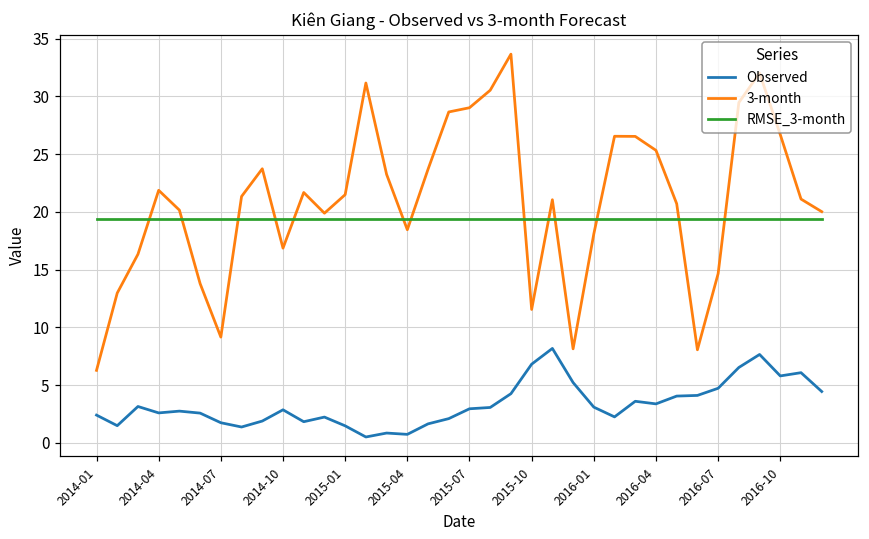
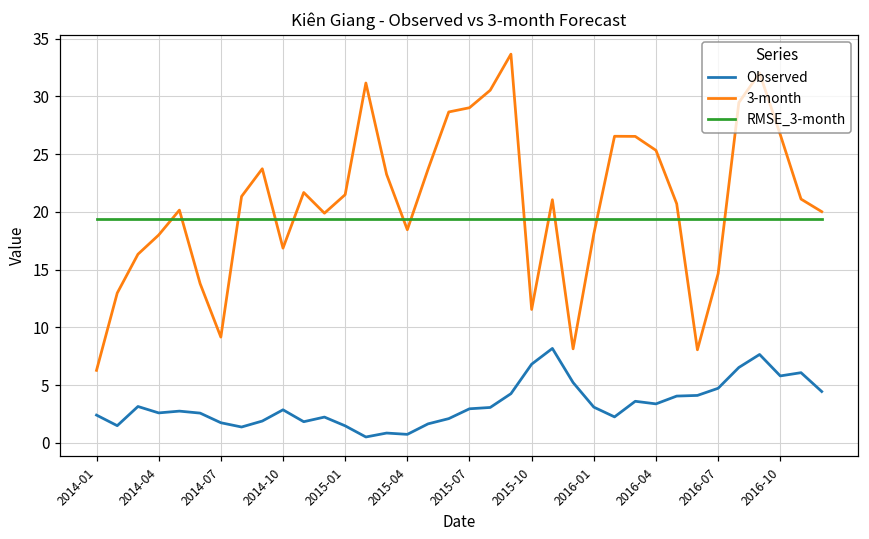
  {
    "Observed": {
      "2014-01": 2.4,
      "2014-04": 2.6,
      "2014-07": 1.7,
      "2014-10": 2.9,
      "2015-01": 1.5,
      "2015-04": 0.7,
      "2015-07": 3.0,
      "2015-10": 6.8,
      "2016-01": 3.1,
      "2016-04": 3.4,
      "2016-07": 4.7,
      "2016-10": 5.8
    },
    "3-month": {
      "2014-01": 6.3,
-     "2014-04": 21.9,
+     "2014-04": 18.0,
      "2014-07": 9.2,
      "2014-10": 16.9,
      "2015-01": 21.5,
      "2015-04": 18.5,
      "2015-07": 29.0,
      "2015-10": 11.6,
      "2016-01": 18.1,
      "2016-04": 25.3,
      "2016-07": 14.7,
      "2016-10": 26.7
    },
    "RMSE_3-month": {
      "2014-01": 19.4,
      "2014-04": 19.4,
      "2014-07": 19.4,
      "2014-10": 19.4,
      "2015-01": 19.4,
      "2015-04": 19.4,
      "2015-07": 19.4,
      "2015-10": 19.4,
      "2016-01": 19.4,
      "2016-04": 19.4,
      "2016-07": 19.4,
      "2016-10": 19.4
    }
  }
